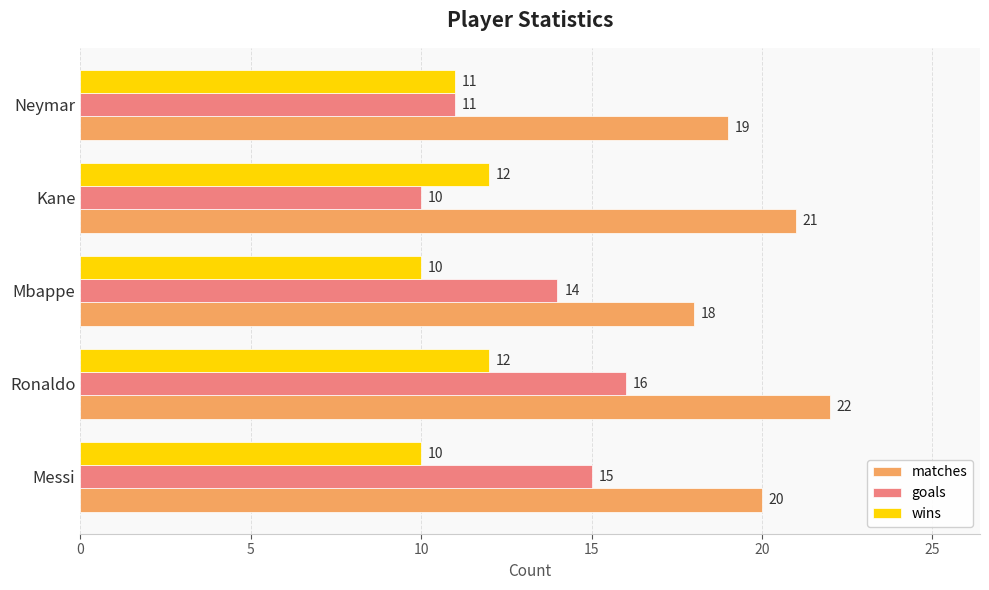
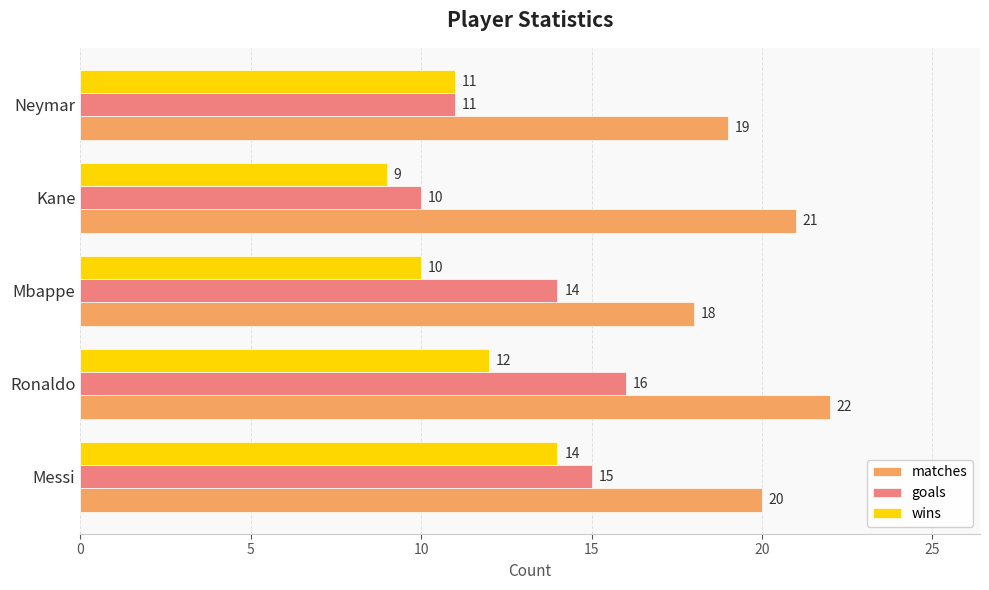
  {
    "wins": {
      "Neymar": 11,
-     "Kane": 12,
+     "Kane": 9,
      "Mbappe": 10,
      "Ronaldo": 12,
-     "Messi": 10
+     "Messi": 14
    }
  }
